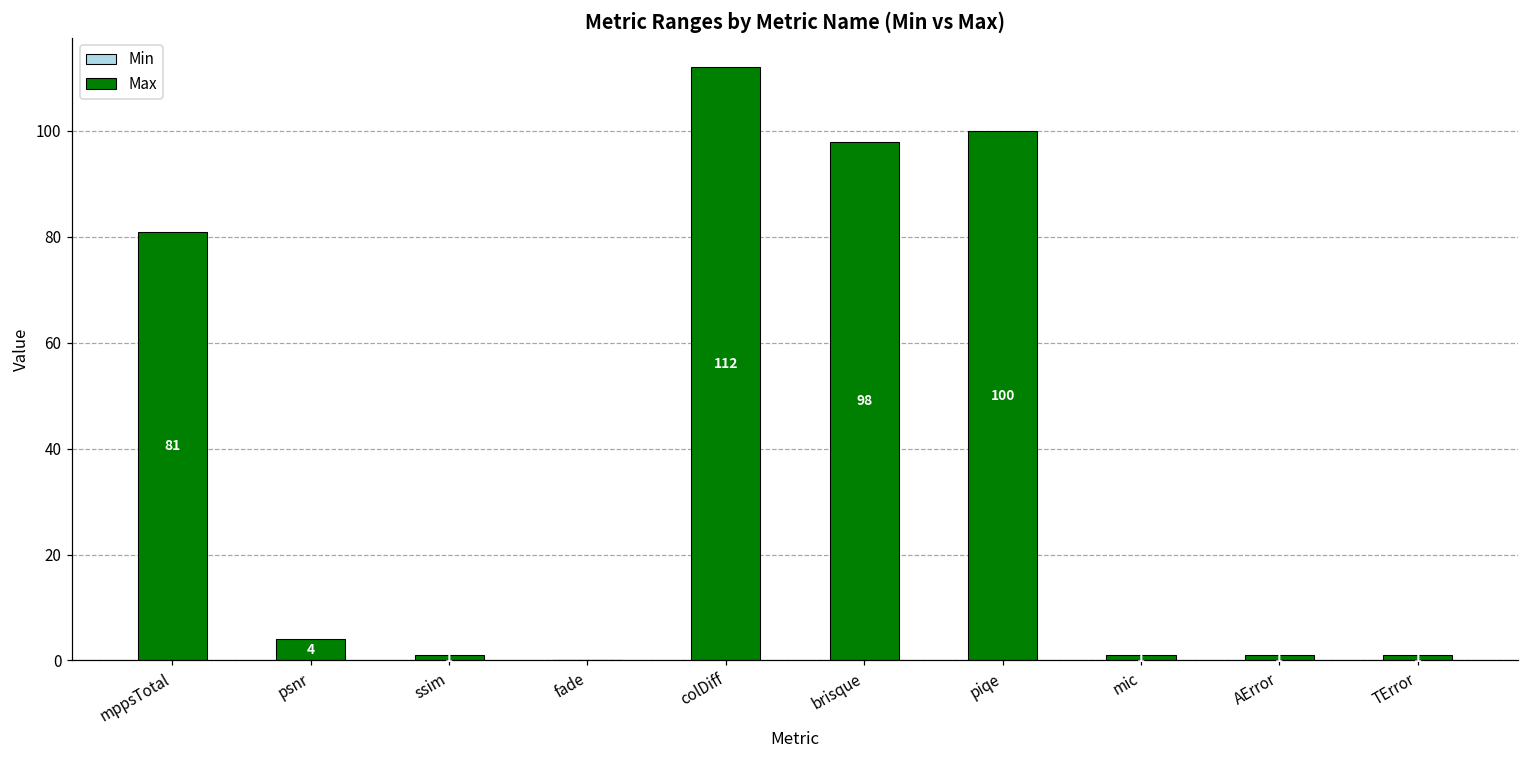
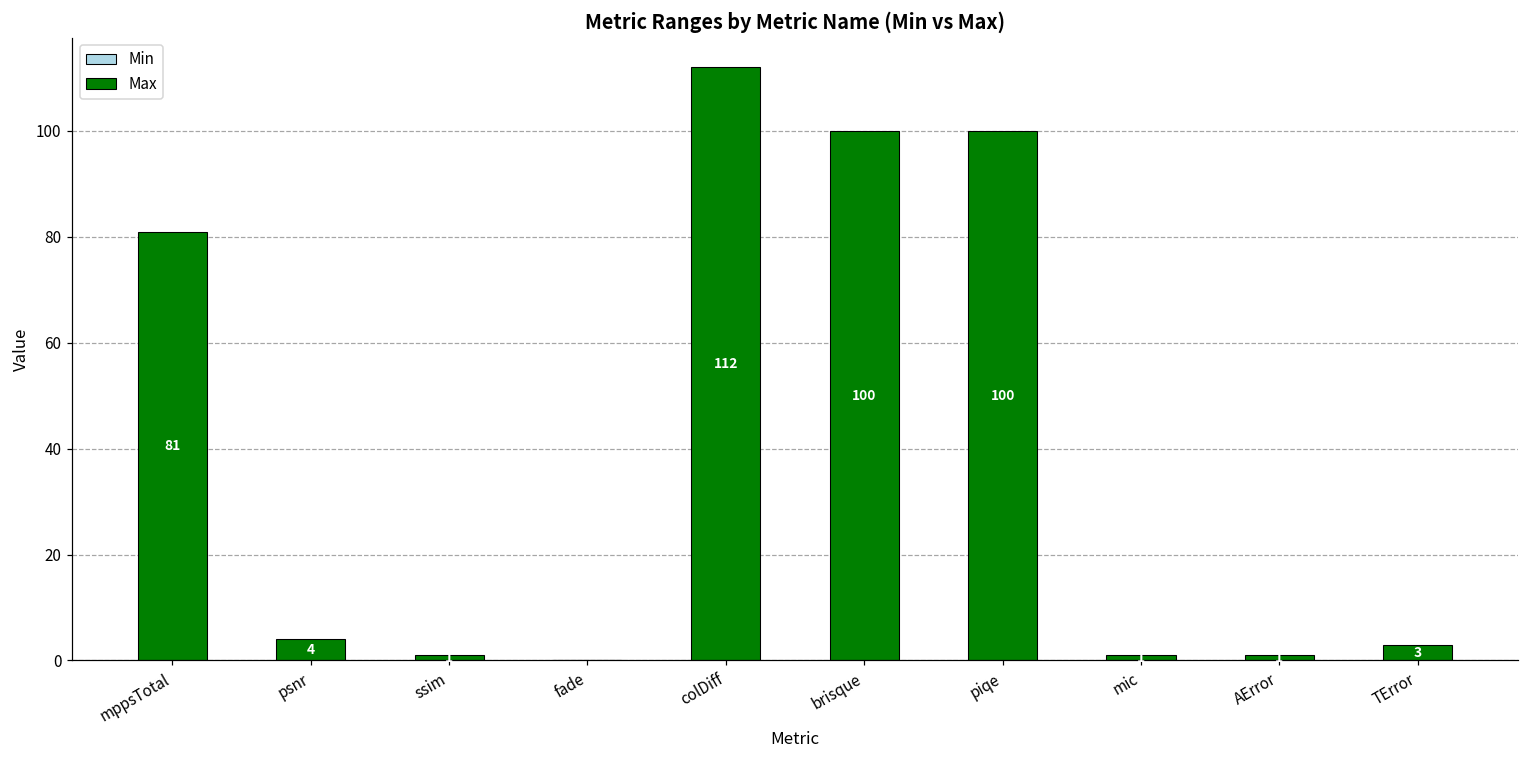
  {
    "Min": {
      "mppsTotal": 0,
      "psnr": 0,
      "ssim": 0,
      "fade": 0,
      "colDiff": 0,
      "brisque": 0,
      "piqe": 0,
      "mic": 0,
      "AError": 0,
      "TError": 0
    },
    "Max": {
      "mppsTotal": 81,
      "psnr": 4,
      "colDiff": 112,
-     "brisque": 98,
+     "brisque": 100,
      "piqe": 100,
-     "TError": 1
+     "TError": 3
    }
  }
